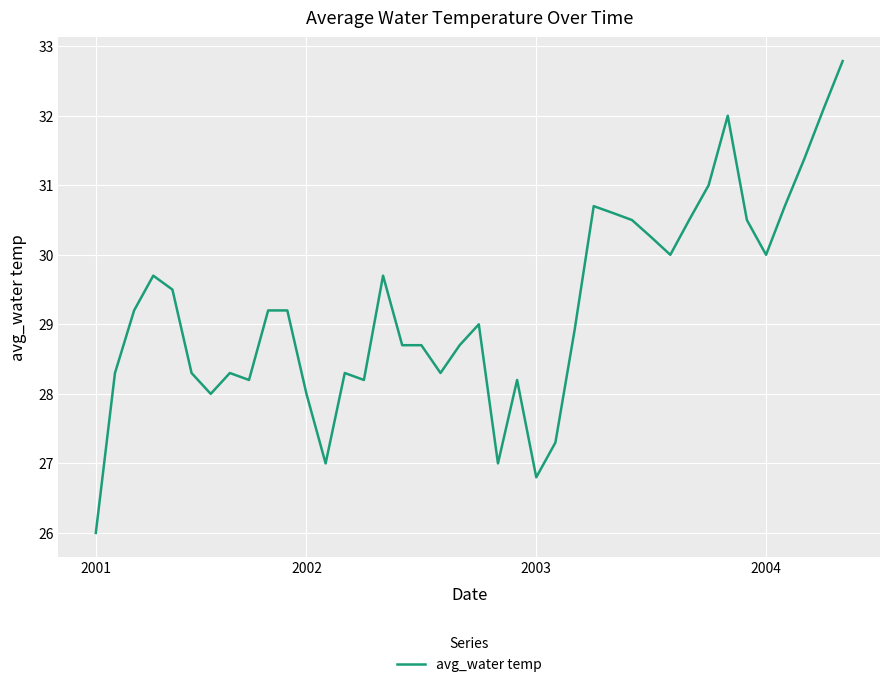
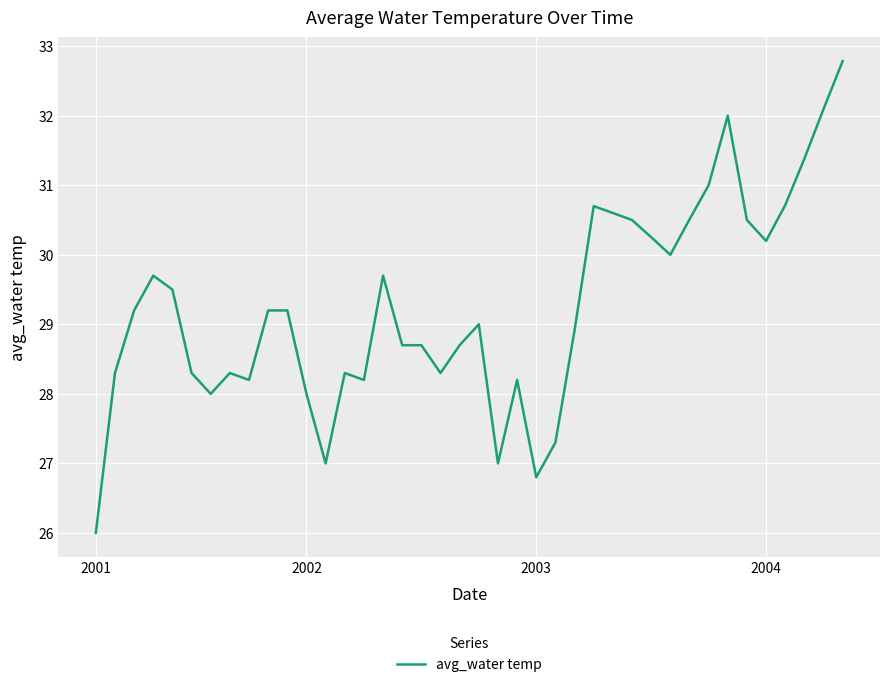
  {
    "2001": 26.0,
    "2002": 28.0,
    "2003": 26.8,
-   "2004": 30.0
+   "2004": 30.2
  }
